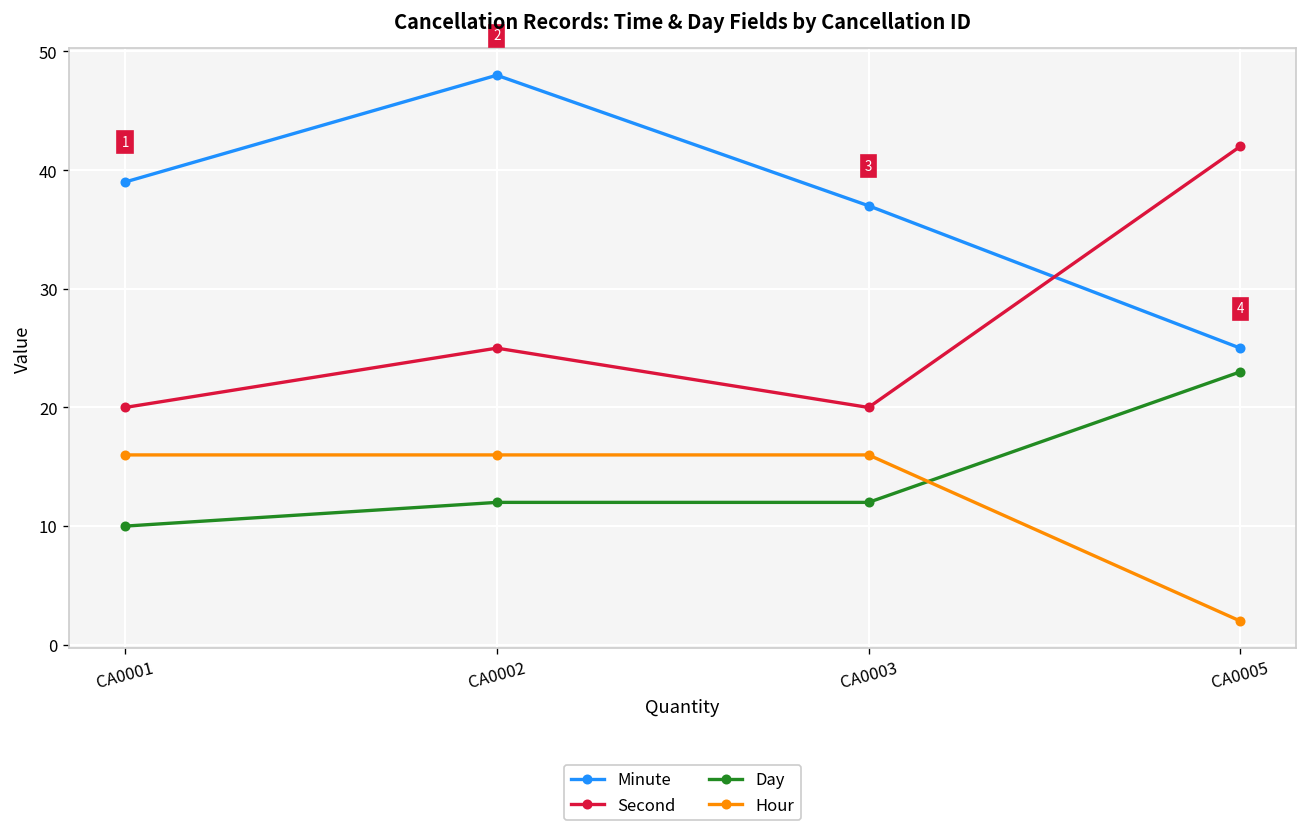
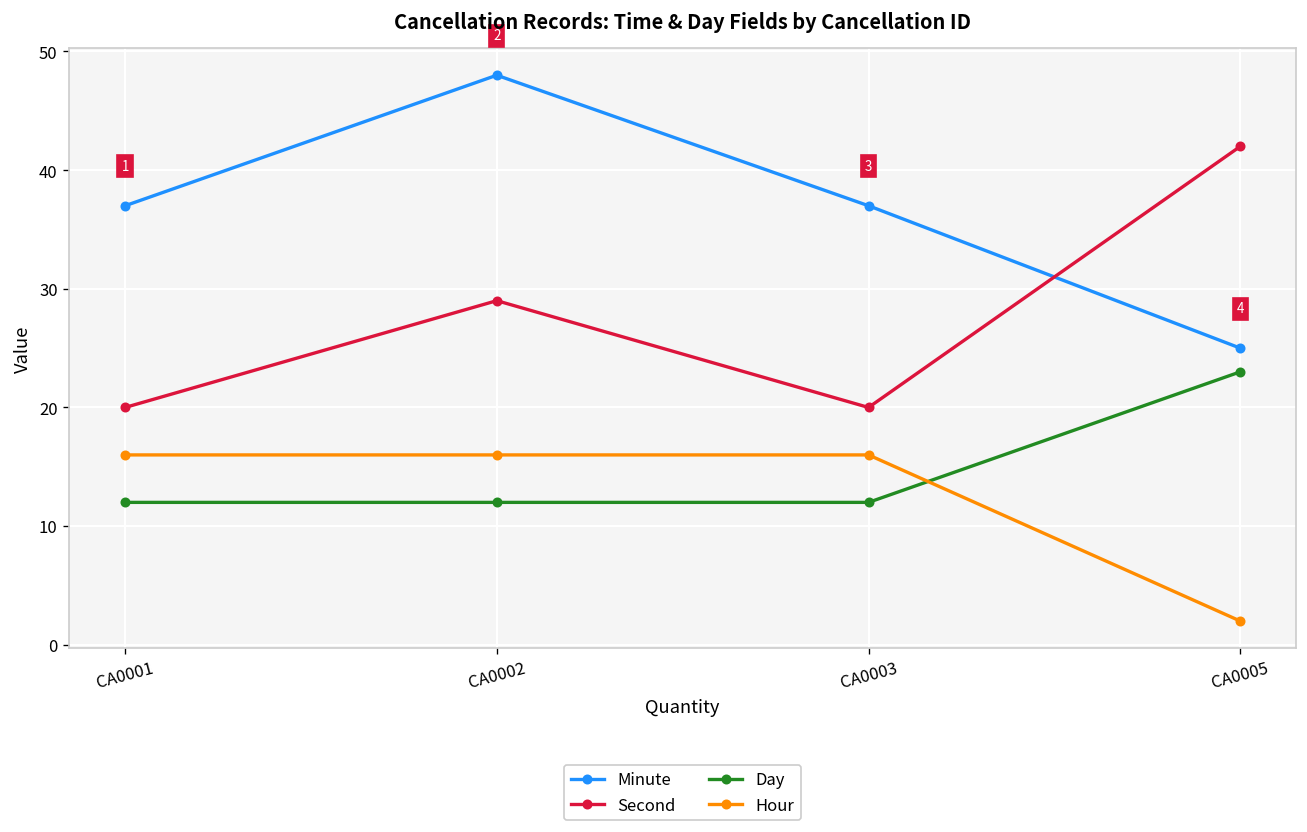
  {
    "Minute": {
-     "CA0001": 39,
+     "CA0001": 37,
      "CA0002": 48,
      "CA0003": 37,
      "CA0005": 25
    },
    "Second": {
      "CA0001": 20,
-     "CA0002": 25,
+     "CA0002": 29,
      "CA0003": 20,
      "CA0005": 42
    },
    "Day": {
-     "CA0001": 10,
+     "CA0001": 12,
      "CA0002": 12,
      "CA0003": 12,
      "CA0005": 23
    },
    "Hour": {
      "CA0001": 16,
      "CA0002": 16,
      "CA0003": 16,
      "CA0005": 2
    }
  }
